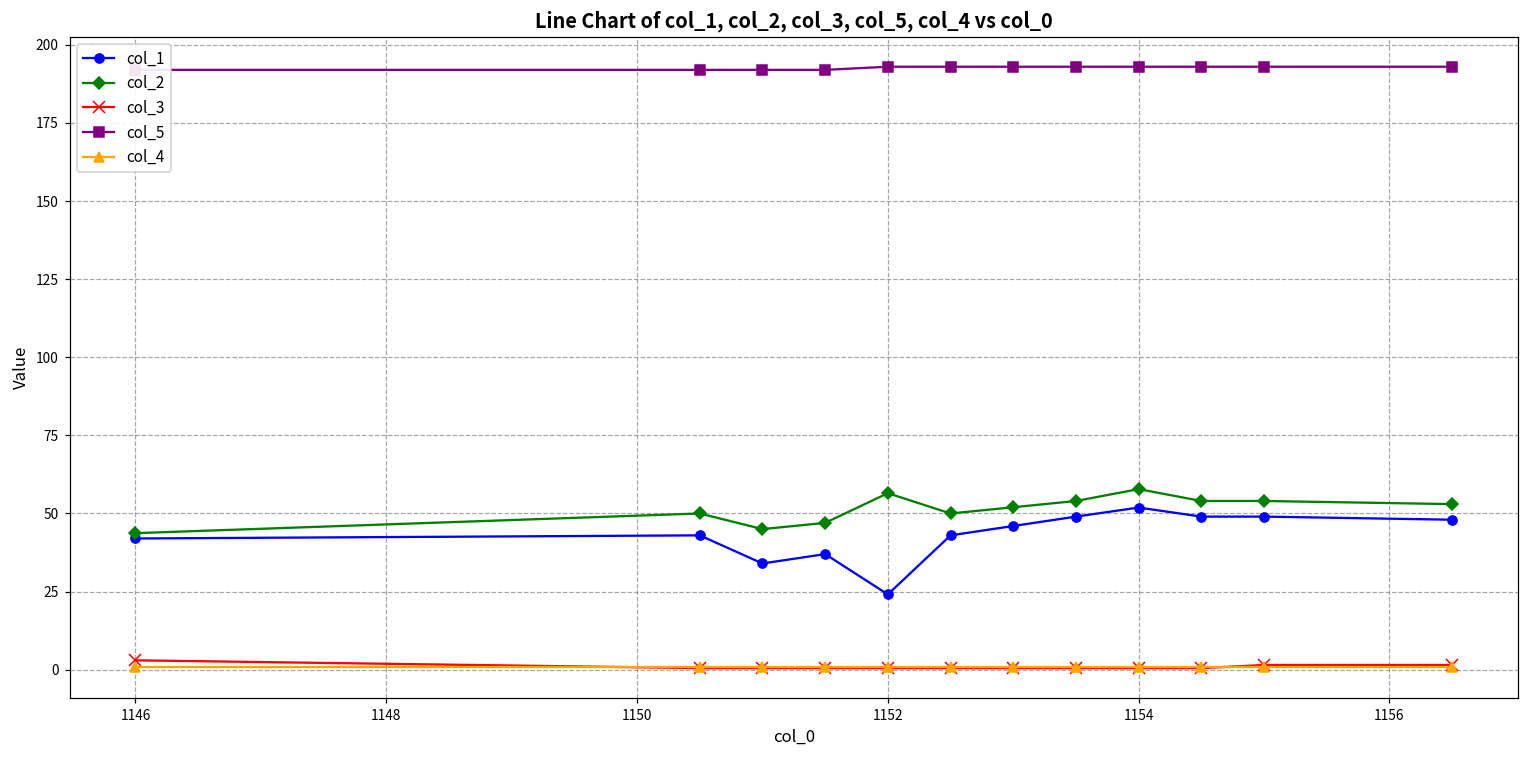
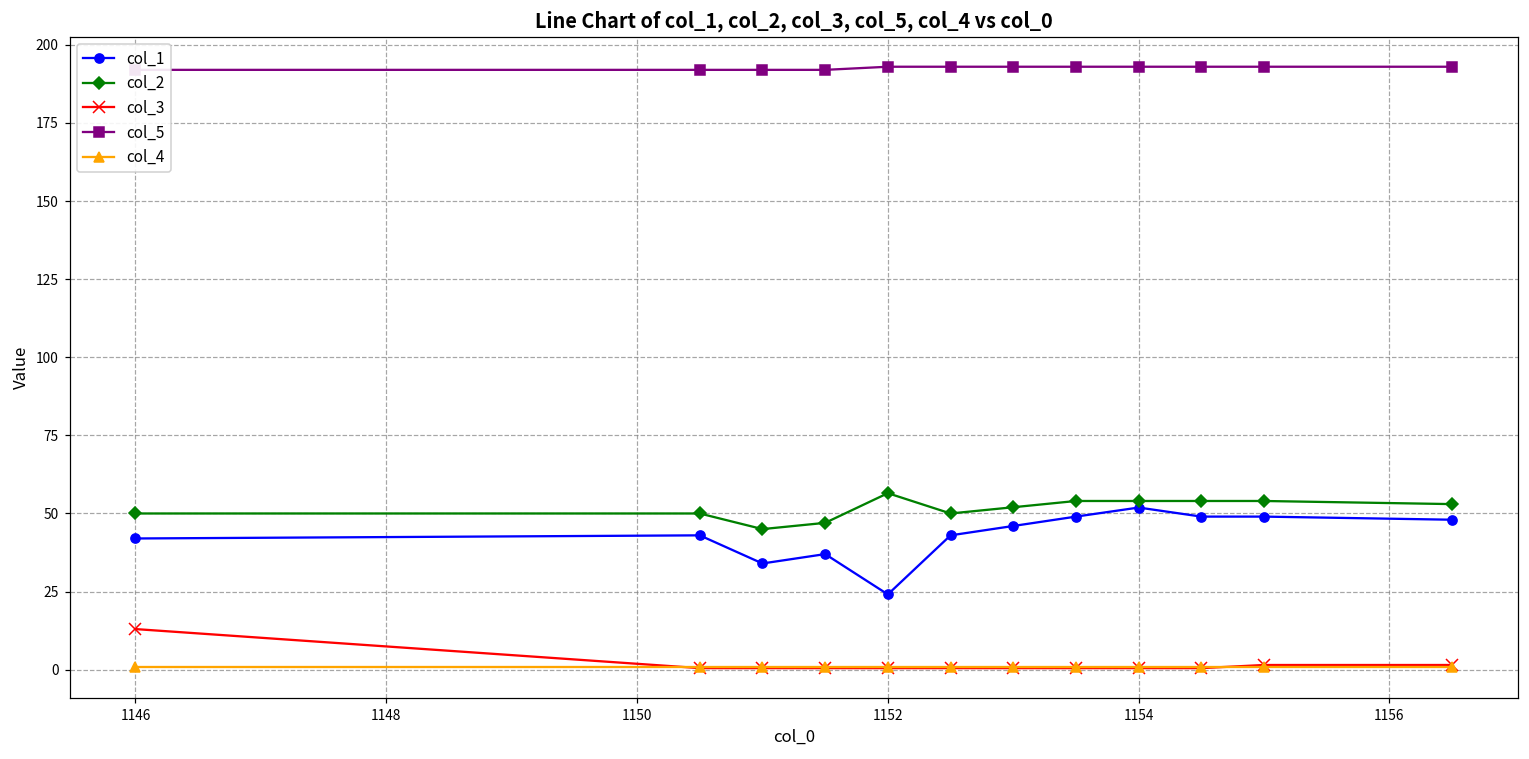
  {
    "col_1": {
      "1146": 42,
      "1152": 24,
      "1154": 52
    },
    "col_2": {
-     "1146": 44,
+     "1146": 50,
      "1152": 57,
-     "1154": 58
+     "1154": 54
    },
    "col_3": {
-     "1146": 3
+     "1146": 13
    },
    "col_5": {
      "1152": 193,
      "1154": 193
    },
    "col_4": {
      "1146": 1
    }
  }
